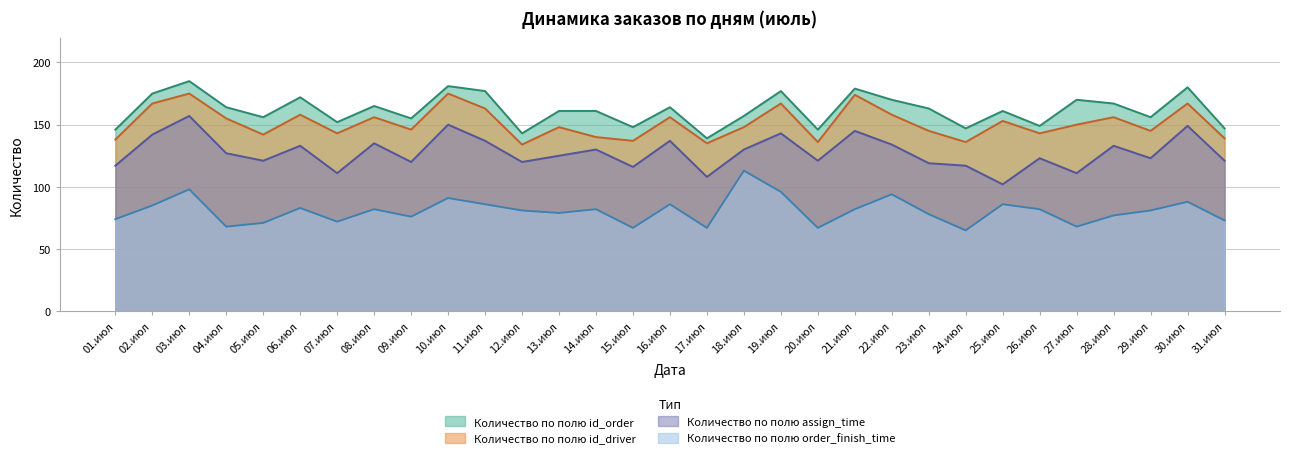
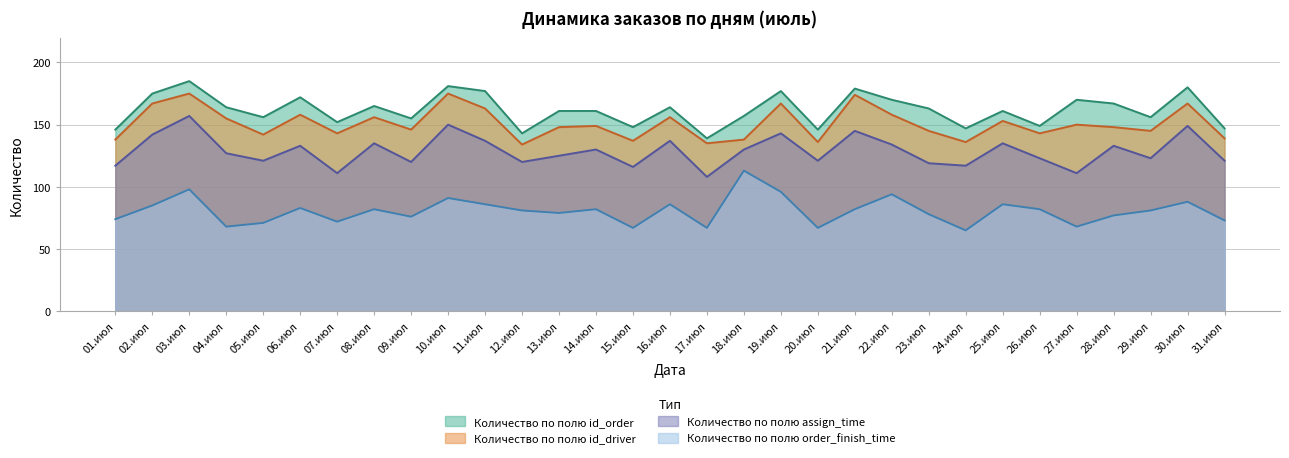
  {
    "Количество по полю id_order": {
      "01.июл": 146,
      "02.июл": 175,
      "03.июл": 185,
      "04.июл": 164,
      "05.июл": 156,
      "06.июл": 172,
      "07.июл": 152,
      "08.июл": 165,
      "09.июл": 155,
      "10.июл": 181,
      "11.июл": 177,
      "12.июл": 143,
      "13.июл": 161,
      "14.июл": 161,
      "15.июл": 148,
      "16.июл": 164,
      "17.июл": 139,
      "18.июл": 157,
      "19.июл": 177,
      "20.июл": 146,
      "21.июл": 179,
      "22.июл": 170,
      "23.июл": 163,
      "24.июл": 147,
      "25.июл": 161,
      "26.июл": 149,
      "27.июл": 170,
      "28.июл": 167,
      "29.июл": 156,
      "30.июл": 180,
      "31.июл": 147
    },
    "Количество по полю id_driver": {
      "01.июл": 138,
      "02.июл": 167,
      "03.июл": 175,
      "04.июл": 155,
      "05.июл": 142,
      "06.июл": 158,
      "07.июл": 143,
      "08.июл": 156,
      "09.июл": 146,
      "10.июл": 175,
      "11.июл": 163,
      "12.июл": 134,
      "13.июл": 148,
-     "14.июл": 140,
+     "14.июл": 149,
      "15.июл": 137,
      "16.июл": 156,
      "17.июл": 135,
-     "18.июл": 148,
+     "18.июл": 138,
      "19.июл": 167,
      "20.июл": 136,
      "21.июл": 174,
      "22.июл": 158,
      "23.июл": 145,
      "24.июл": 136,
      "25.июл": 153,
      "26.июл": 143,
      "27.июл": 150,
-     "28.июл": 156,
+     "28.июл": 148,
      "29.июл": 145,
      "30.июл": 167,
      "31.июл": 139
    },
    "Количество по полю assign_time": {
      "01.июл": 117,
      "02.июл": 142,
      "03.июл": 157,
      "04.июл": 127,
      "05.июл": 121,
      "06.июл": 133,
      "07.июл": 111,
      "08.июл": 135,
      "09.июл": 120,
      "10.июл": 150,
      "11.июл": 137,
      "12.июл": 120,
      "13.июл": 125,
      "14.июл": 130,
      "15.июл": 116,
      "16.июл": 137,
      "17.июл": 108,
      "18.июл": 130,
      "19.июл": 143,
      "20.июл": 121,
      "21.июл": 145,
      "22.июл": 134,
      "23.июл": 119,
      "24.июл": 117,
-     "25.июл": 102,
+     "25.июл": 135,
      "26.июл": 123,
      "27.июл": 111,
      "28.июл": 133,
      "29.июл": 123,
      "30.июл": 149,
      "31.июл": 121
    },
    "Количество по полю order_finish_time": {
      "01.июл": 74,
      "02.июл": 85,
      "03.июл": 98,
      "04.июл": 68,
      "05.июл": 71,
      "06.июл": 83,
      "07.июл": 72,
      "08.июл": 82,
      "09.июл": 76,
      "10.июл": 91,
      "11.июл": 86,
      "12.июл": 81,
      "13.июл": 79,
      "14.июл": 82,
      "15.июл": 67,
      "16.июл": 86,
      "17.июл": 67,
      "18.июл": 113,
      "19.июл": 96,
      "20.июл": 67,
      "21.июл": 82,
      "22.июл": 94,
      "23.июл": 78,
      "24.июл": 65,
      "25.июл": 86,
      "26.июл": 82,
      "27.июл": 68,
      "28.июл": 77,
      "29.июл": 81,
      "30.июл": 88,
      "31.июл": 73
    }
  }
